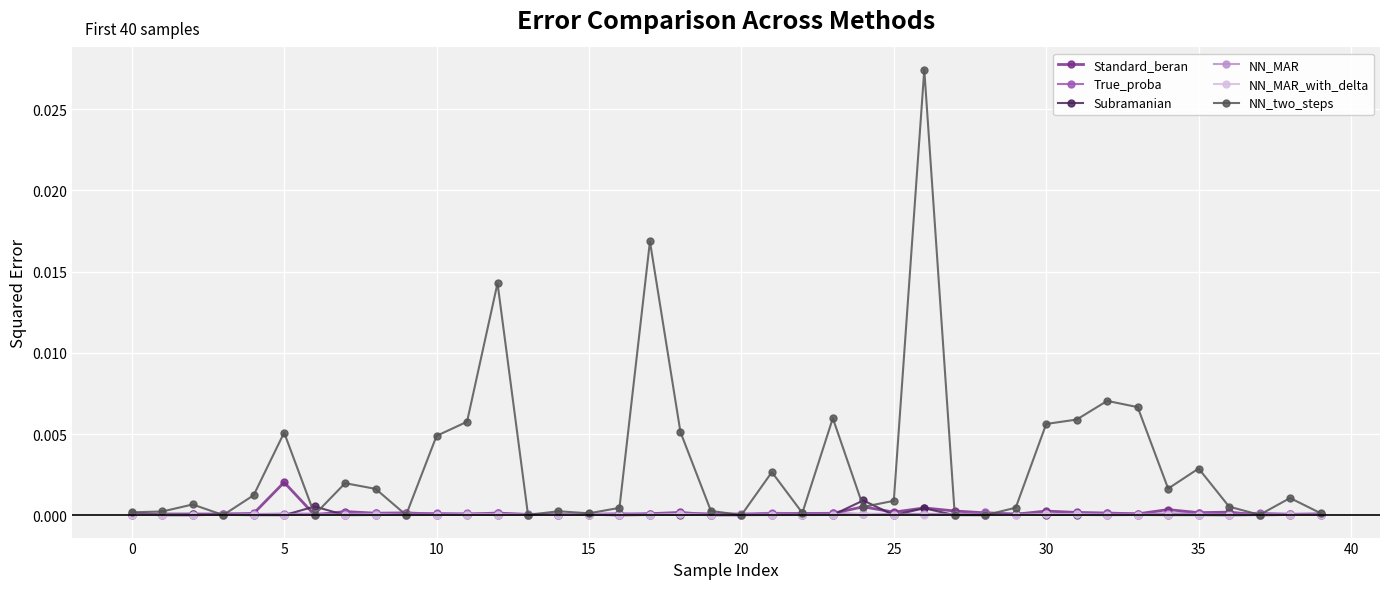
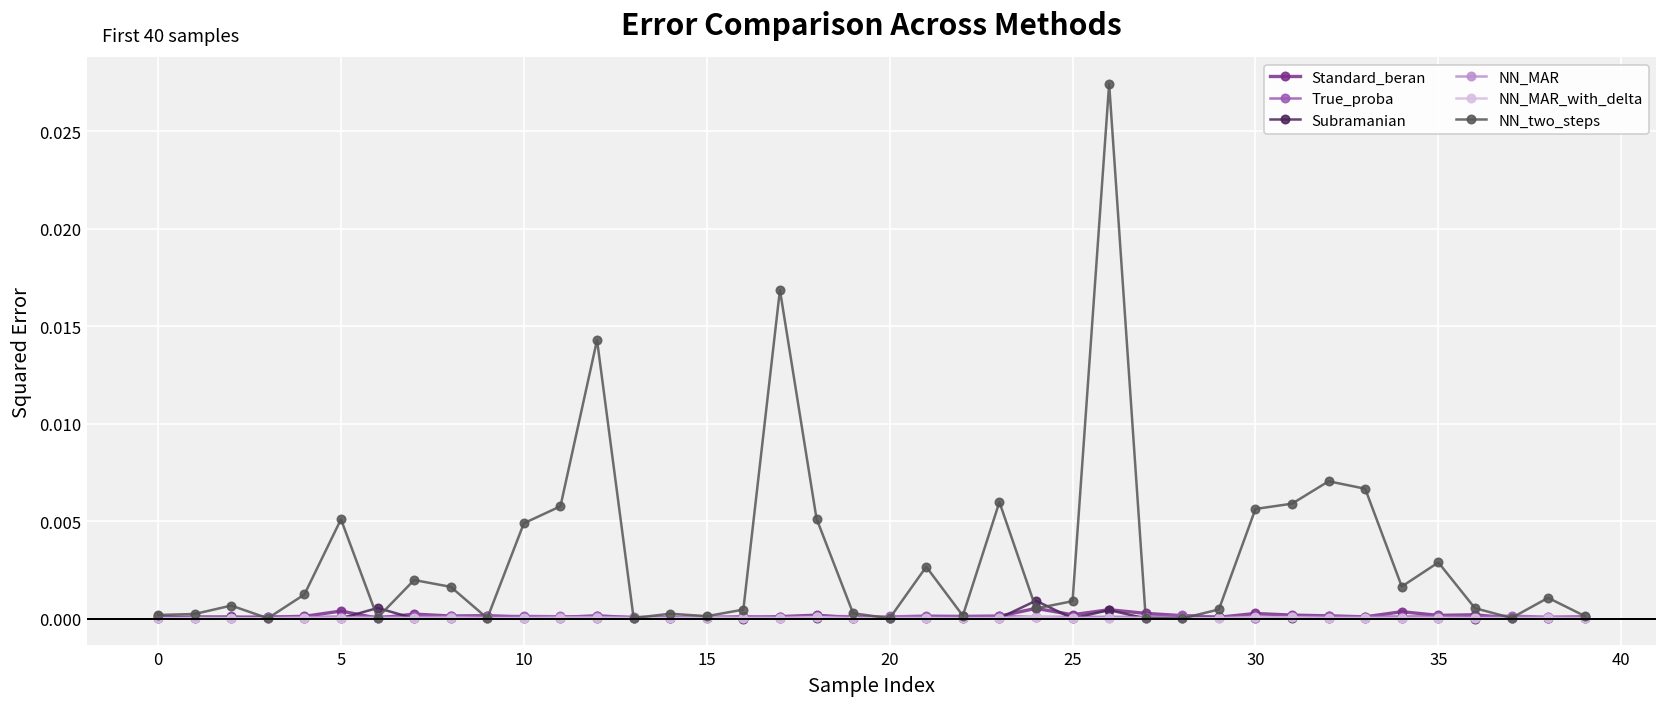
  {
    "Standard_beran": {
-     "5": 0.0020,
+     "5": 0.0004,
      "30": 0.0003
    }
  }
